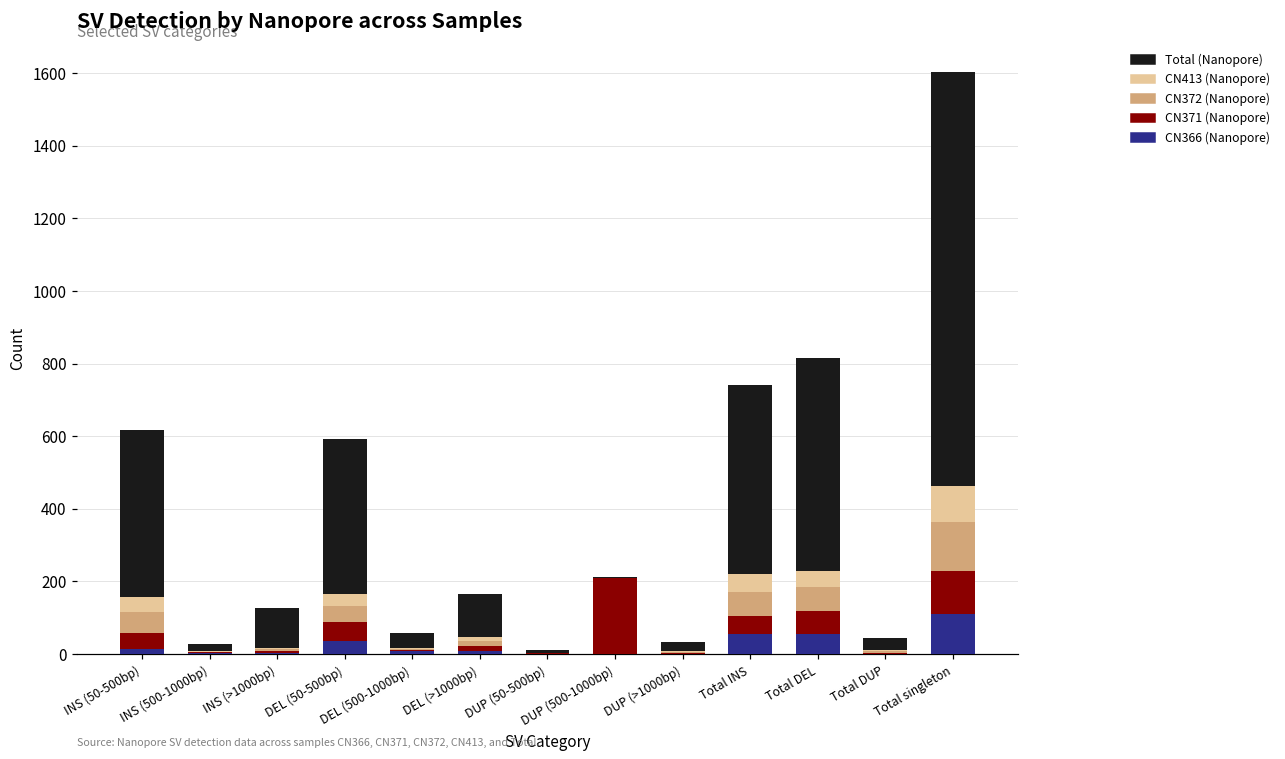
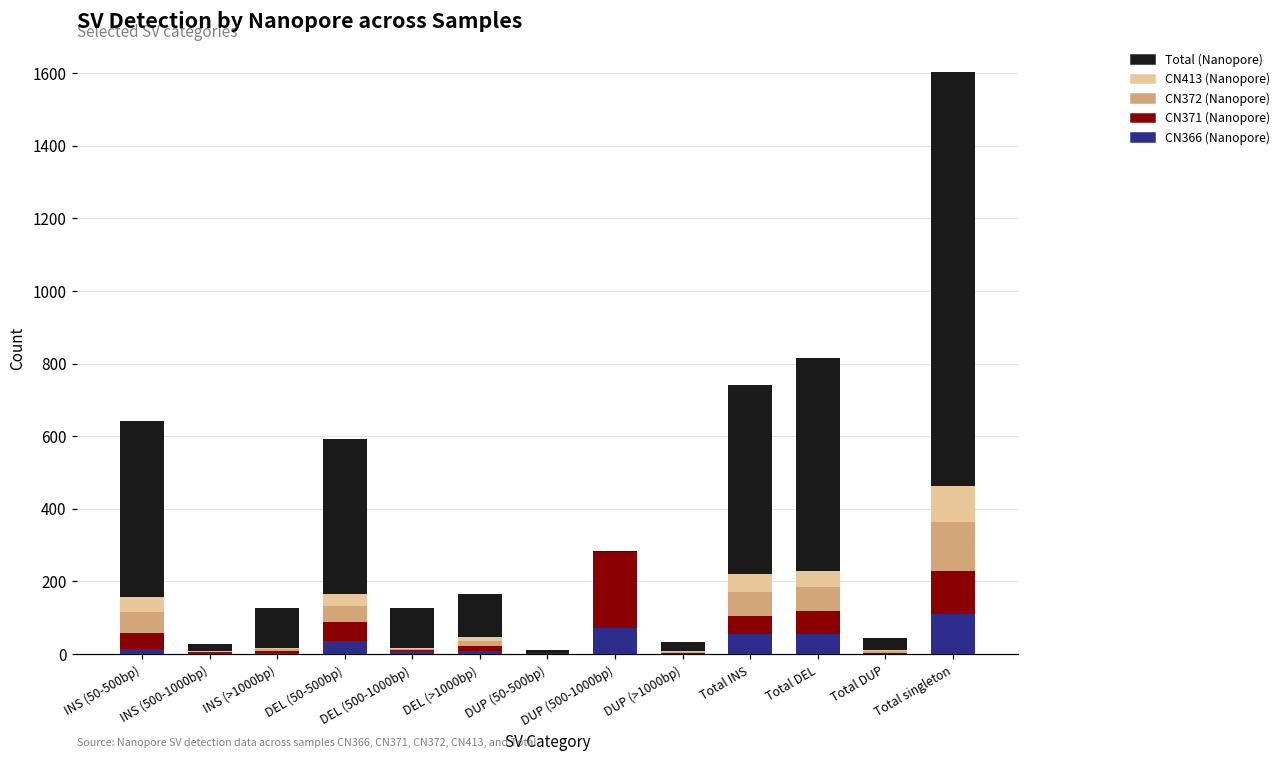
  {
    "CN366 (Nanopore)": {
      "INS (50-500bp)": 10,
      "DEL (50-500bp)": 40,
      "DEL (500-1000bp)": 10,
      "DEL (>1000bp)": 10,
-     "DUP (500-1000bp)": 0,
+     "DUP (500-1000bp)": 70,
      "DUP (>1000bp)": 0,
      "Total INS": 60,
      "Total DEL": 60,
      "Total singleton": 110
    },
    "CN371 (Nanopore)": {
      "INS (50-500bp)": 40,
      "DEL (50-500bp)": 50,
      "DEL (>1000bp)": 10,
      "DUP (500-1000bp)": 210,
      "Total INS": 50,
      "Total DEL": 70,
      "Total singleton": 120
    },
    "Total (Nanopore)": {
-     "INS (50-500bp)": 460,
+     "INS (50-500bp)": 490,
      "INS (500-1000bp)": 20,
      "INS (>1000bp)": 110,
      "DEL (50-500bp)": 430,
-     "DEL (500-1000bp)": 40,
+     "DEL (500-1000bp)": 110,
      "DEL (>1000bp)": 120,
      "DUP (>1000bp)": 20,
      "Total INS": 520,
      "Total DEL": 590,
      "Total DUP": 30,
      "Total singleton": 1140
    }
  }
